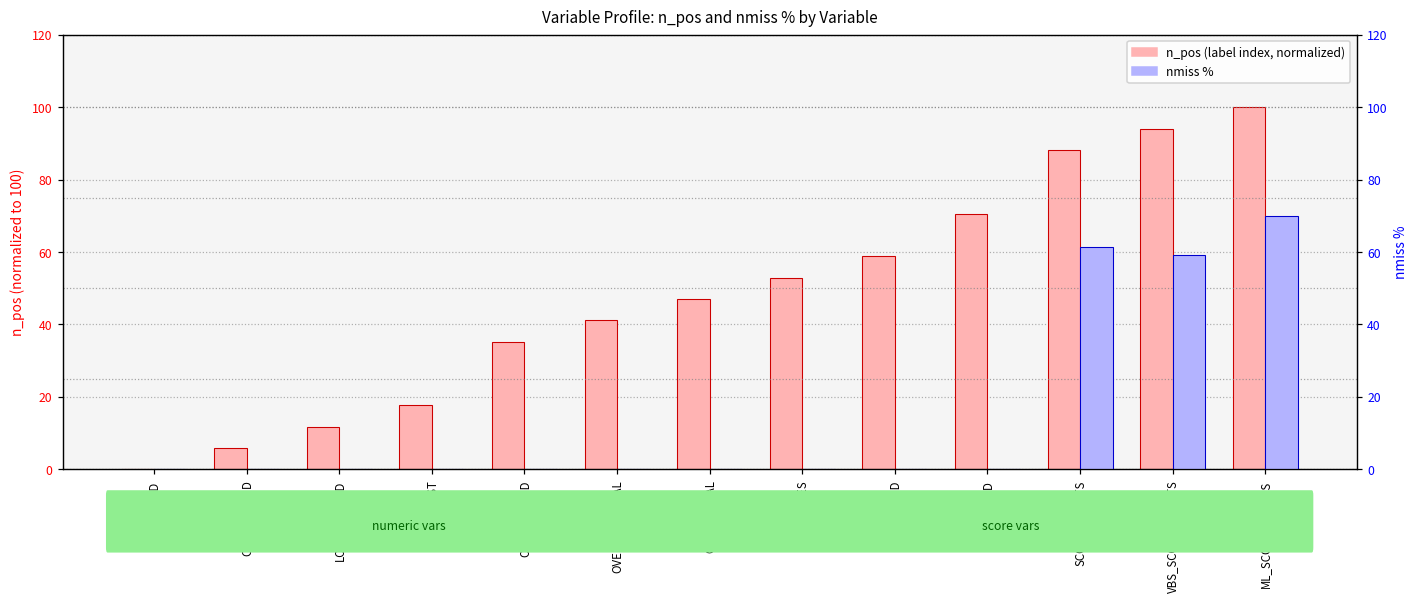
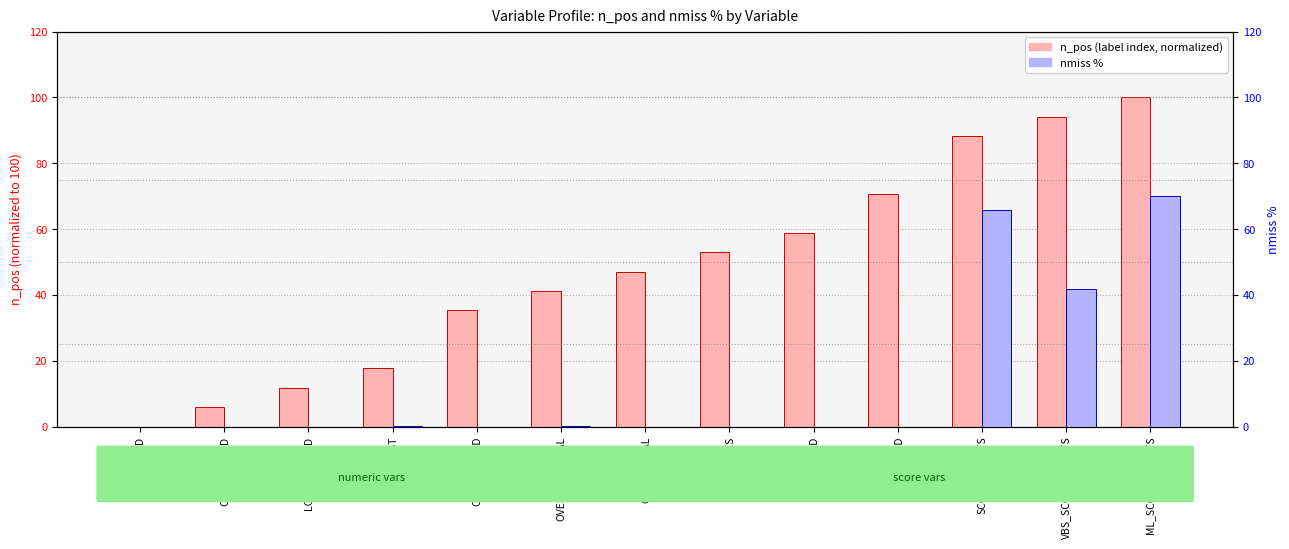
  {
    "nmiss %": {
      "ID": 0,
      "CUST_BUS_ID": 0,
      "LOAN_INFO_ID": 0,
      "OVER_PERIOD": 0,
      "OVER_SERIAL": 0,
      "OVER_TIMES": 0,
      "CREATOR_ID": 0,
      "UPDATER_ID": 0,
-     "SCOR_RESULTS": 61,
-     "VBS_SCOR_RESULTS": 59,
+     "SCOR_RESULTS": 66,
+     "VBS_SCOR_RESULTS": 42,
      "ML_SCOR_RESULTS": 70
    }
  }
